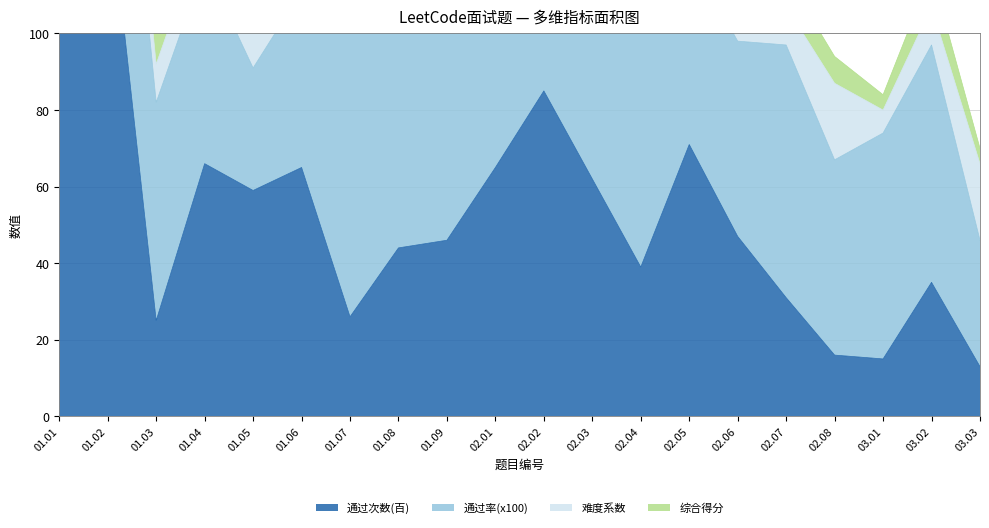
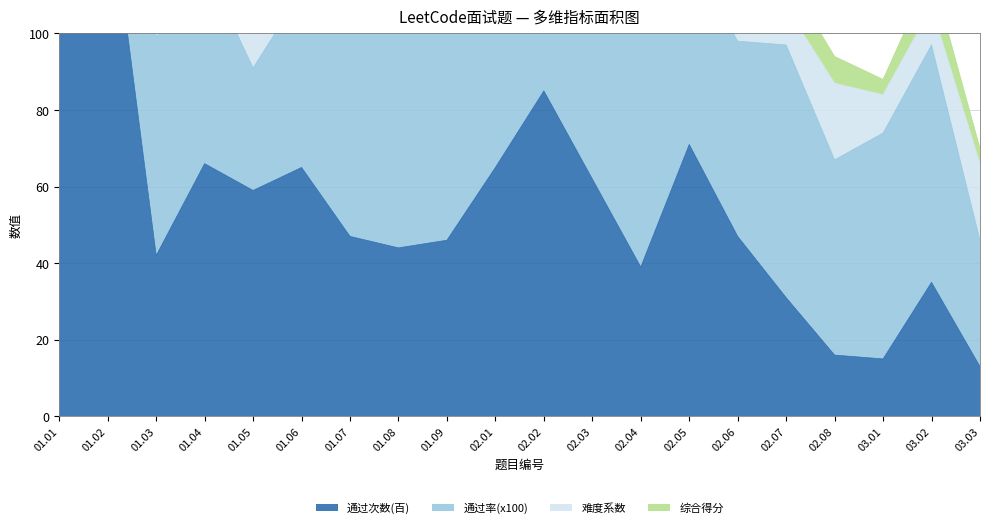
  {
    "通过次数(百)": {
-     "01.03": 25,
+     "01.03": 42,
      "01.04": 66,
      "01.05": 59,
      "01.06": 65,
-     "01.07": 26,
+     "01.07": 47,
      "01.08": 44,
      "01.09": 46,
      "02.01": 65,
      "02.02": 85,
      "02.03": 62,
      "02.04": 39,
      "02.05": 71,
      "02.06": 47,
      "02.07": 31,
      "02.08": 16,
      "03.01": 15,
      "03.02": 35,
      "03.03": 13
    },
    "通过率(x100)": {
      "01.03": 57,
      "01.05": 32,
      "02.06": 51,
      "02.07": 66,
      "02.08": 51,
      "03.01": 59,
      "03.02": 62,
      "03.03": 33
    },
    "难度系数": {
      "02.08": 20,
-     "03.01": 6,
+     "03.01": 10,
      "03.03": 20
    },
    "综合得分": {
      "02.08": 7,
      "03.01": 4,
      "03.03": 4
    }
  }
